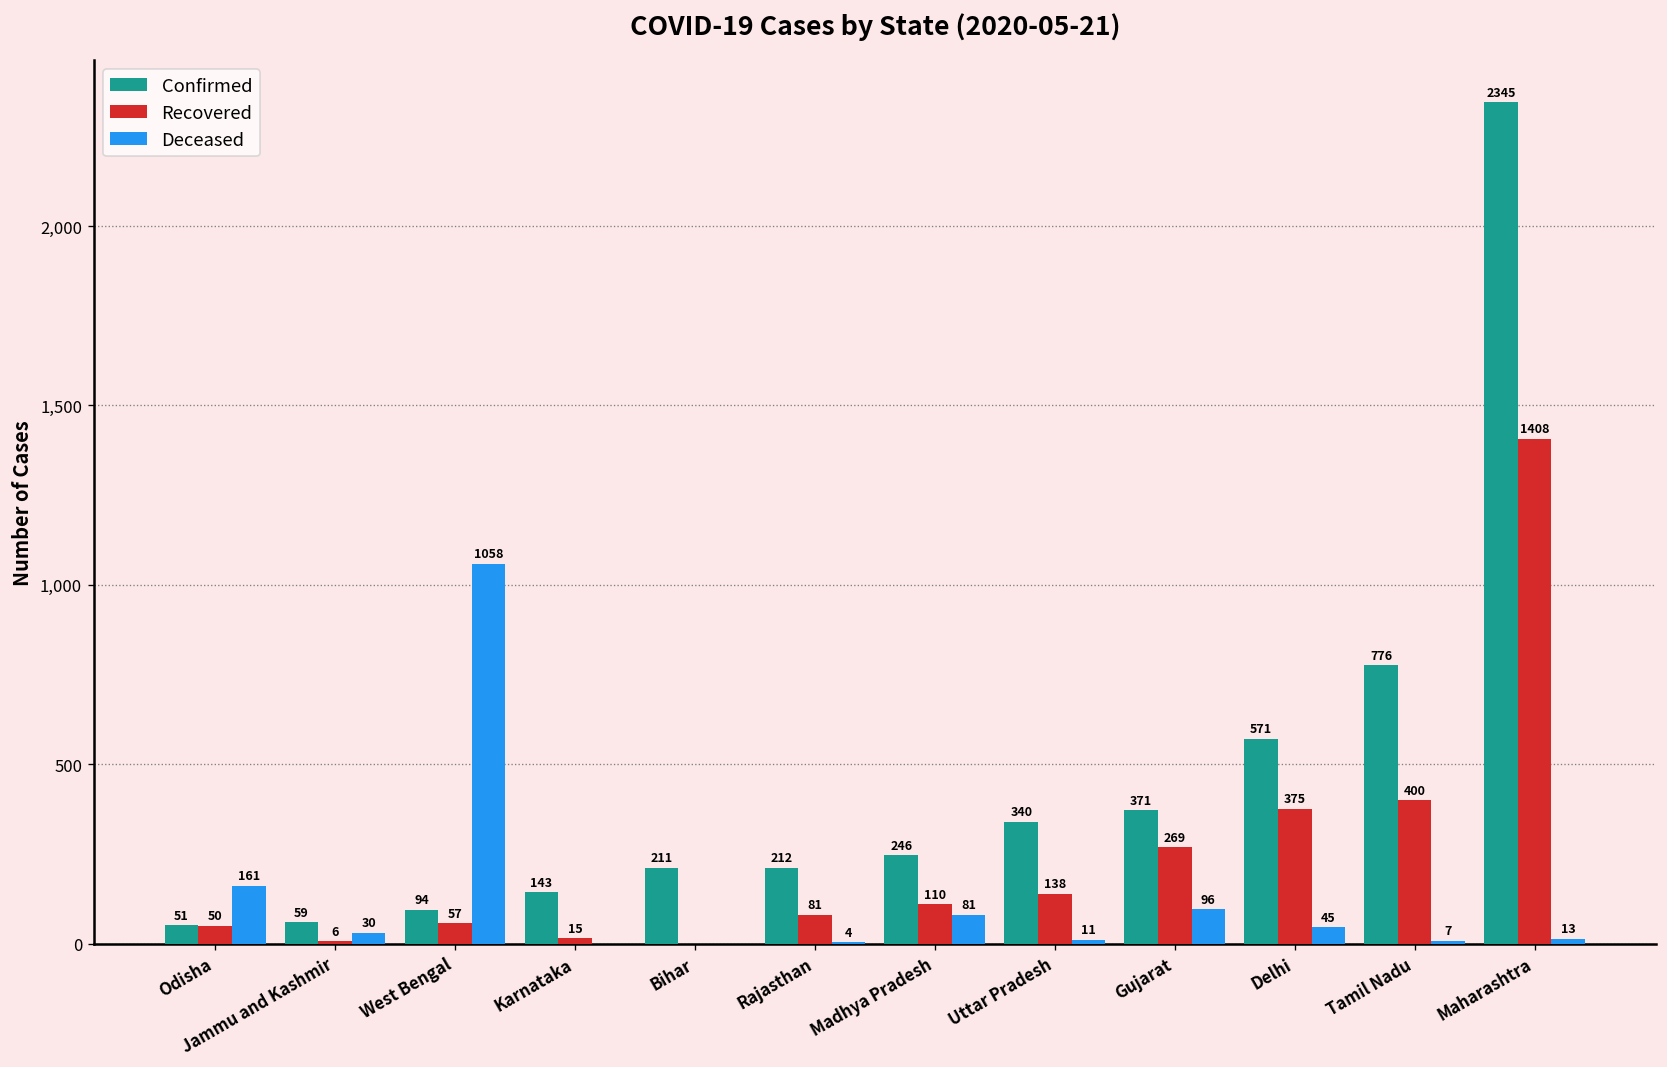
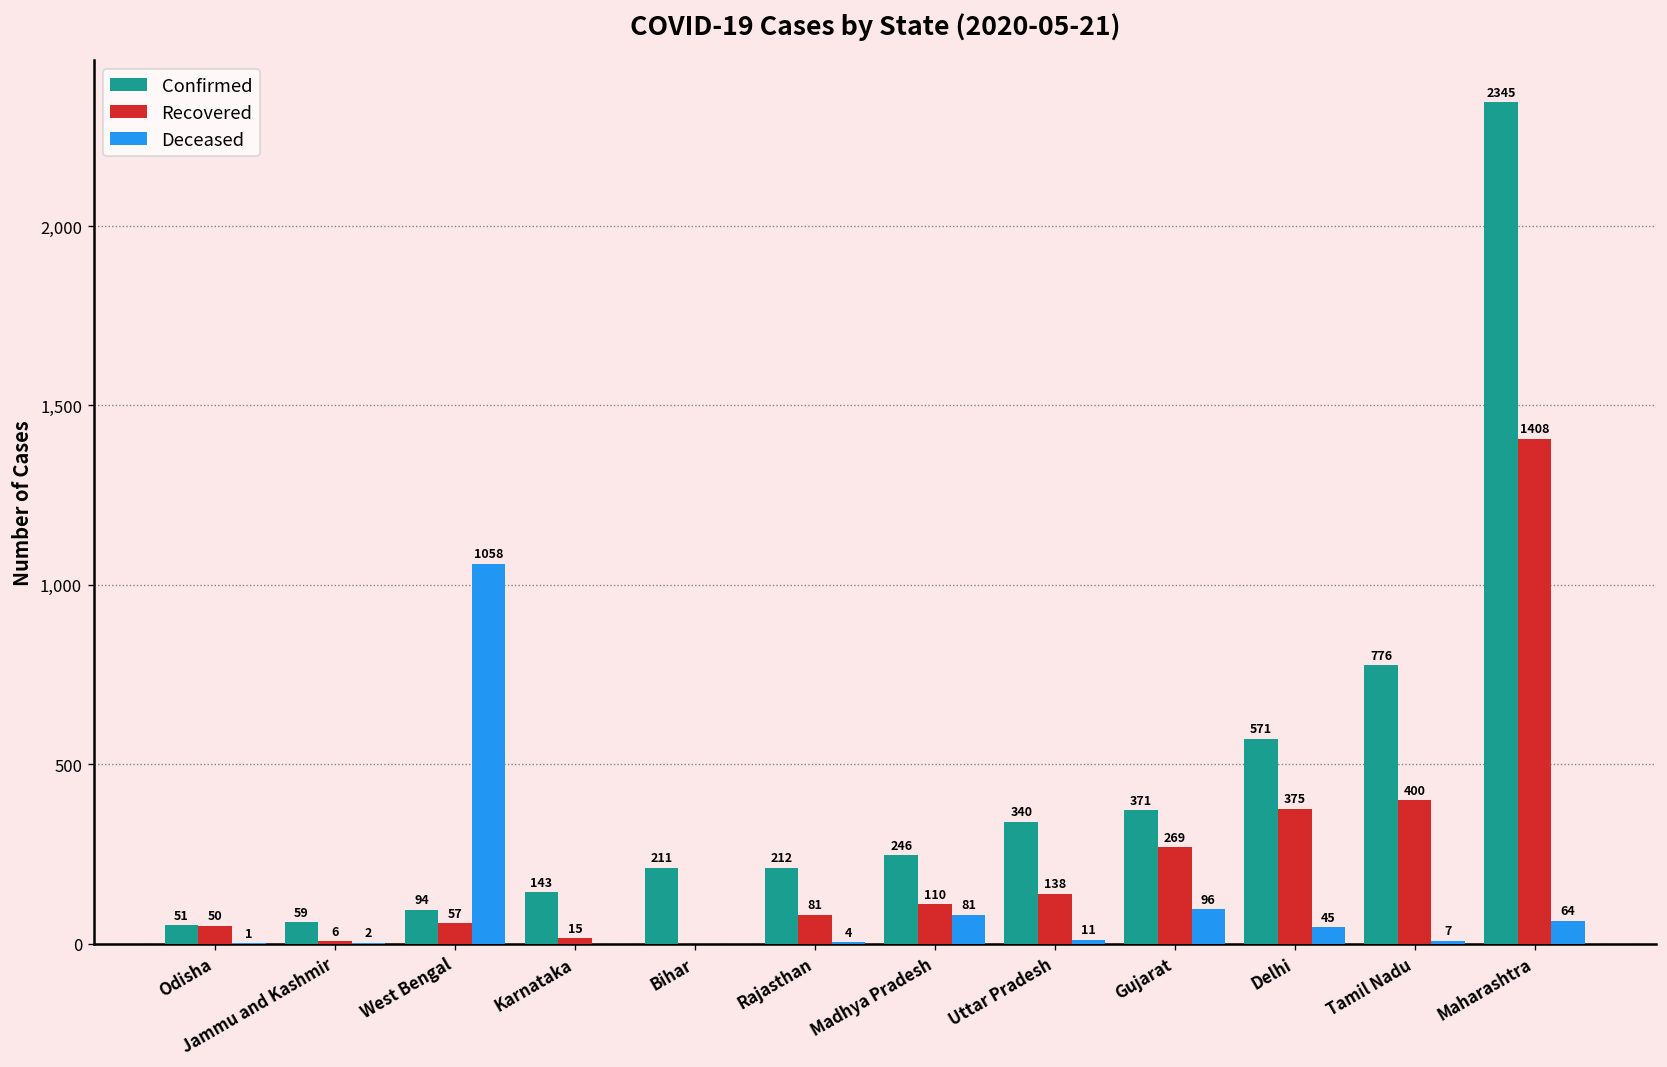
  {
    "Confirmed": {
      "Odisha": 51,
      "Jammu and Kashmir": 59,
      "West Bengal": 94,
      "Karnataka": 143,
      "Bihar": 211,
      "Rajasthan": 212,
      "Madhya Pradesh": 246,
      "Uttar Pradesh": 340,
      "Gujarat": 371,
      "Delhi": 571,
      "Tamil Nadu": 776,
      "Maharashtra": 2345
    },
    "Recovered": {
      "Odisha": 50,
      "Jammu and Kashmir": 6,
      "West Bengal": 57,
      "Karnataka": 15,
      "Rajasthan": 81,
      "Madhya Pradesh": 110,
      "Uttar Pradesh": 138,
      "Gujarat": 269,
      "Delhi": 375,
      "Tamil Nadu": 400,
      "Maharashtra": 1408
    },
    "Deceased": {
-     "Odisha": 161,
-     "Jammu and Kashmir": 30,
+     "Odisha": 1,
+     "Jammu and Kashmir": 2,
      "West Bengal": 1058,
      "Rajasthan": 4,
      "Madhya Pradesh": 81,
      "Uttar Pradesh": 11,
      "Gujarat": 96,
      "Delhi": 45,
      "Tamil Nadu": 7,
-     "Maharashtra": 13
+     "Maharashtra": 64
    }
  }
